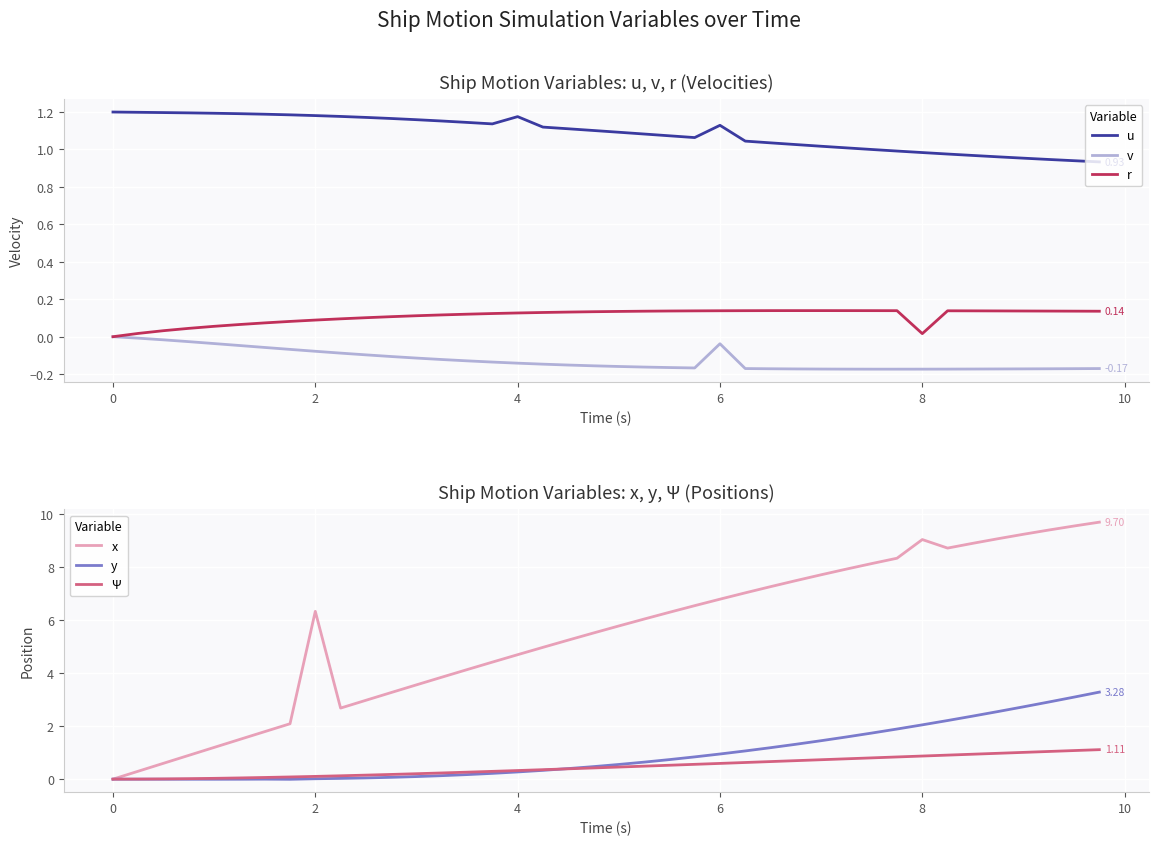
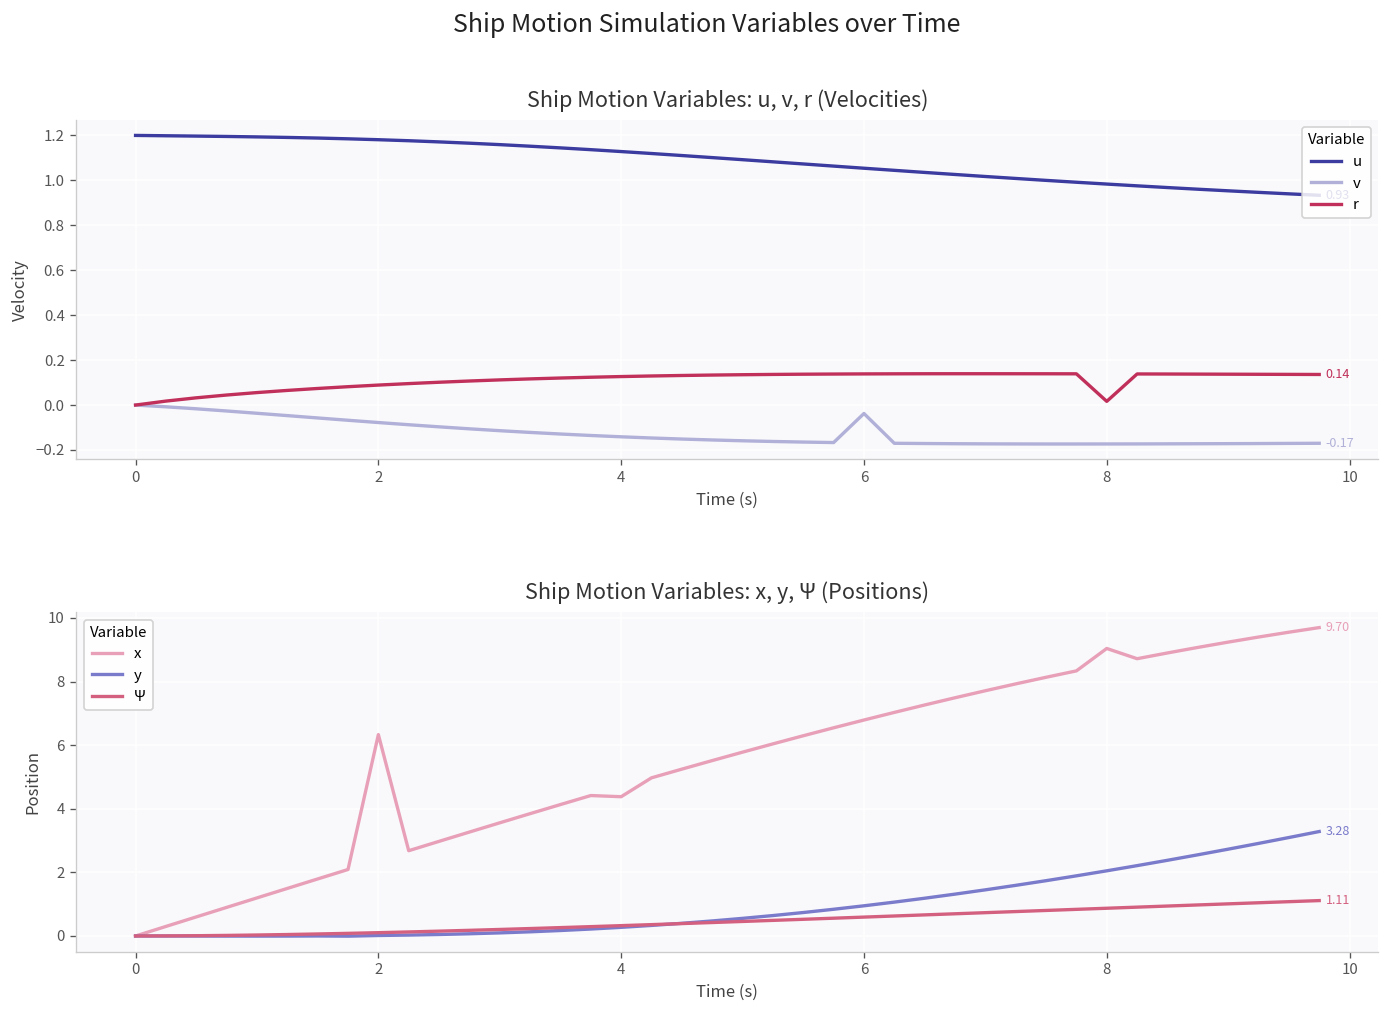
  {
    "Ship Motion Variables: u, v, r (Velocities)": {
      "u": {
        "0": 1.20,
        "2": 1.18,
-       "4": 1.18,
-       "6": 1.13,
+       "4": 1.13,
+       "6": 1.05,
        "8": 0.98
      },
      "v": {
        "2": -0.08,
        "4": -0.14,
        "6": -0.04,
        "8": -0.17
      },
      "r": {
        "2": 0.09,
        "4": 0.13,
        "6": 0.14,
        "8": 0.02
      }
    },
    "Ship Motion Variables: x, y, Ψ (Positions)": {
      "x": {
        "2": 6.3,
-       "4": 4.7,
+       "4": 4.4,
        "6": 6.8,
        "8": 9.0
      },
      "y": {
        "6": 0.9,
        "8": 2.0
      },
      "Ψ": {
        "6": 0.6,
        "8": 0.9
      }
    }
  }
